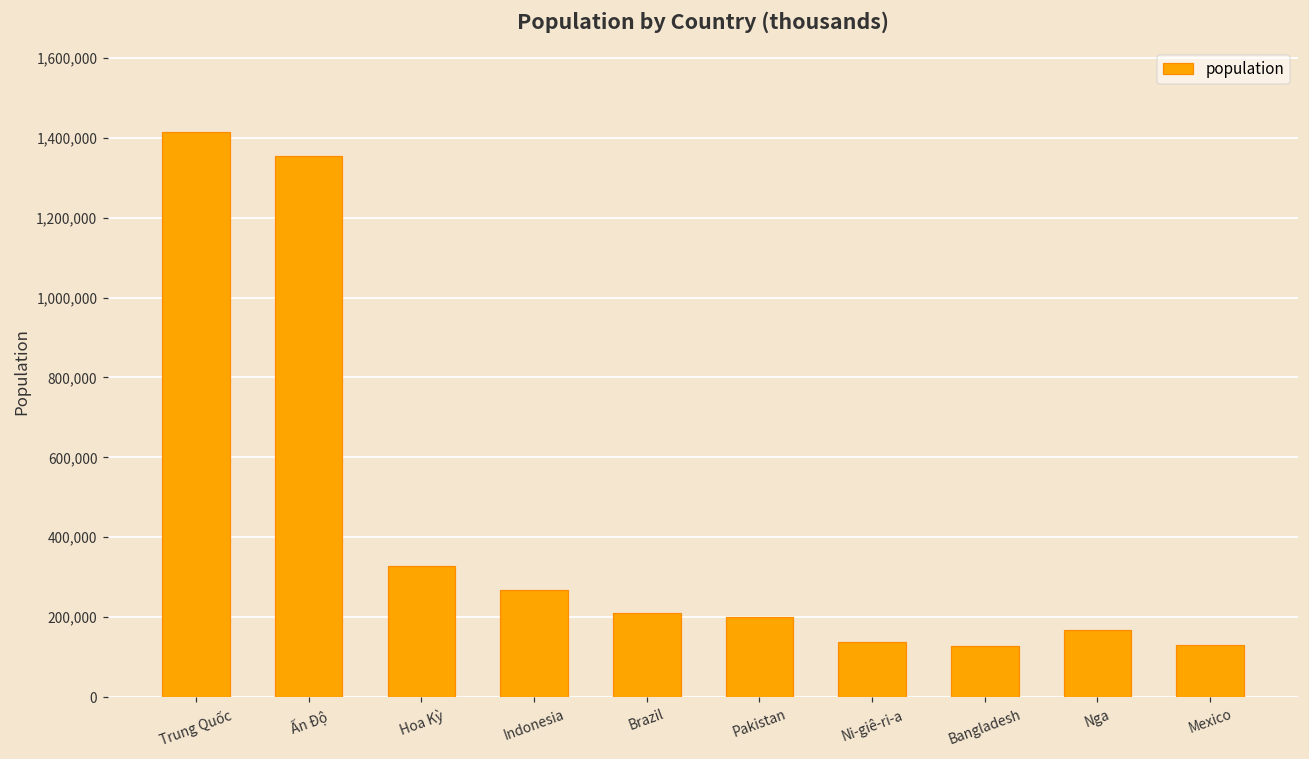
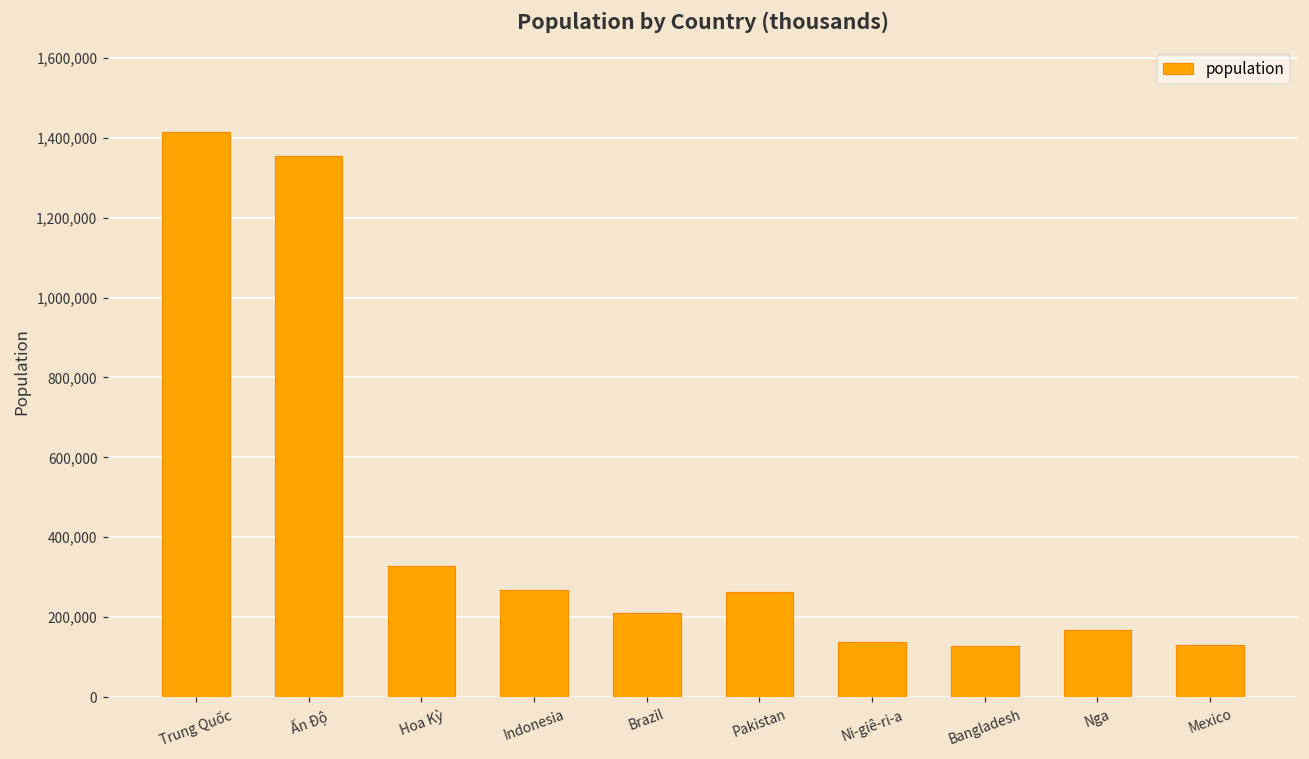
  {
    "Trung Quốc": "1,420,000",
    "Ấn Độ": "1,350,000",
    "Hoa Kỳ": "330,000",
    "Indonesia": "270,000",
    "Brazil": "210,000",
-   "Pakistan": "200,000",
+   "Pakistan": "260,000",
    "Ni-giê-ri-a": "140,000",
    "Bangladesh": "130,000",
    "Nga": "170,000",
    "Mexico": "130,000"
  }
